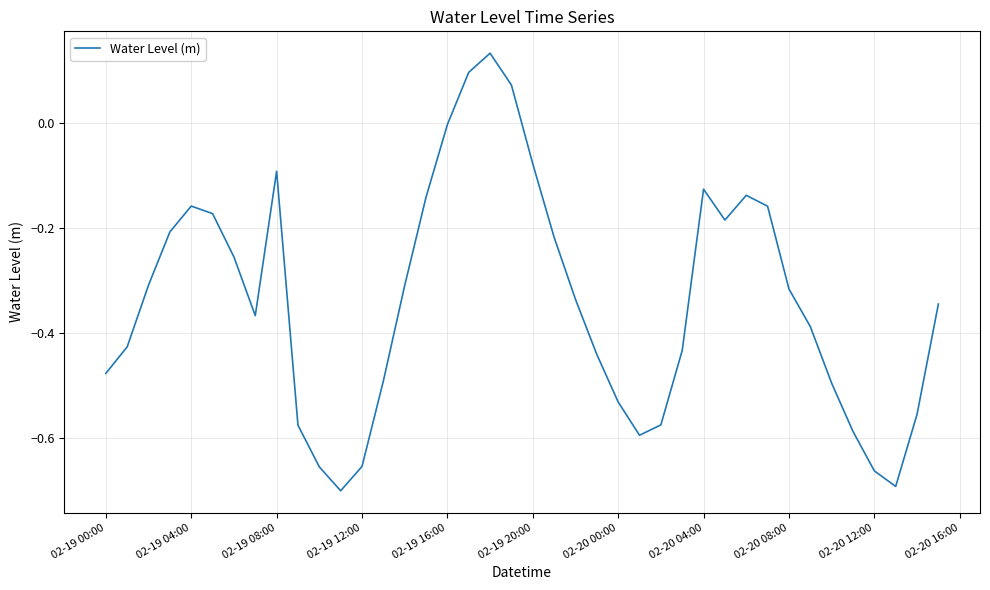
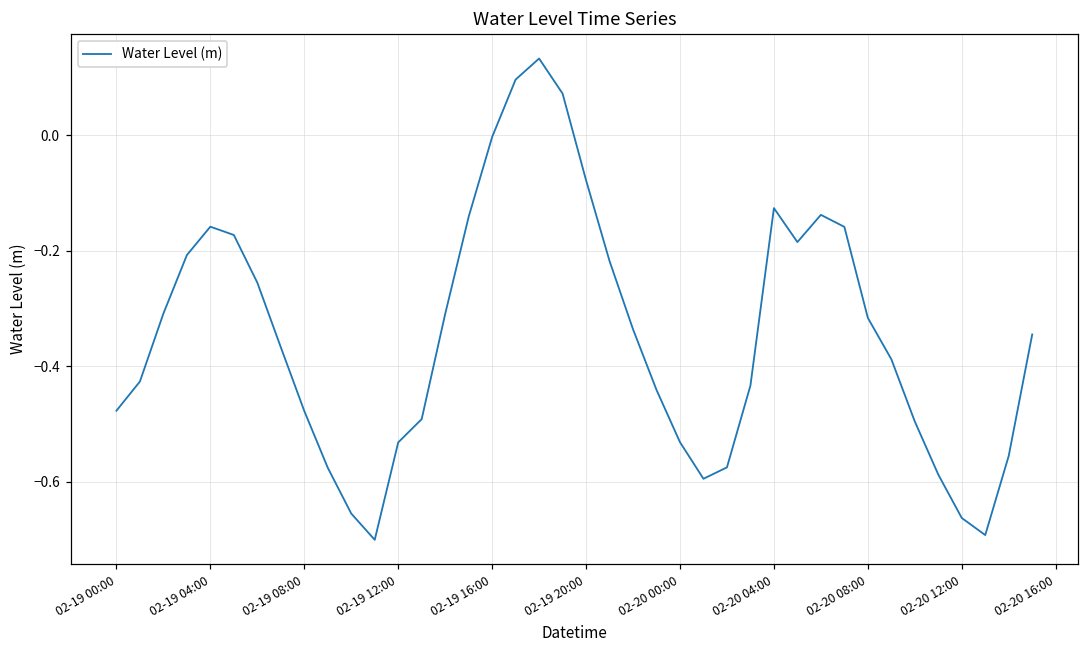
  {
    "02-19 00:00": -0.48,
    "02-19 04:00": -0.16,
-   "02-19 08:00": -0.09,
-   "02-19 12:00": -0.65,
+   "02-19 08:00": -0.48,
+   "02-19 12:00": -0.53,
    "02-19 16:00": 0.00,
    "02-19 20:00": -0.08,
    "02-20 00:00": -0.53,
    "02-20 04:00": -0.13,
    "02-20 08:00": -0.32,
    "02-20 12:00": -0.66
  }
